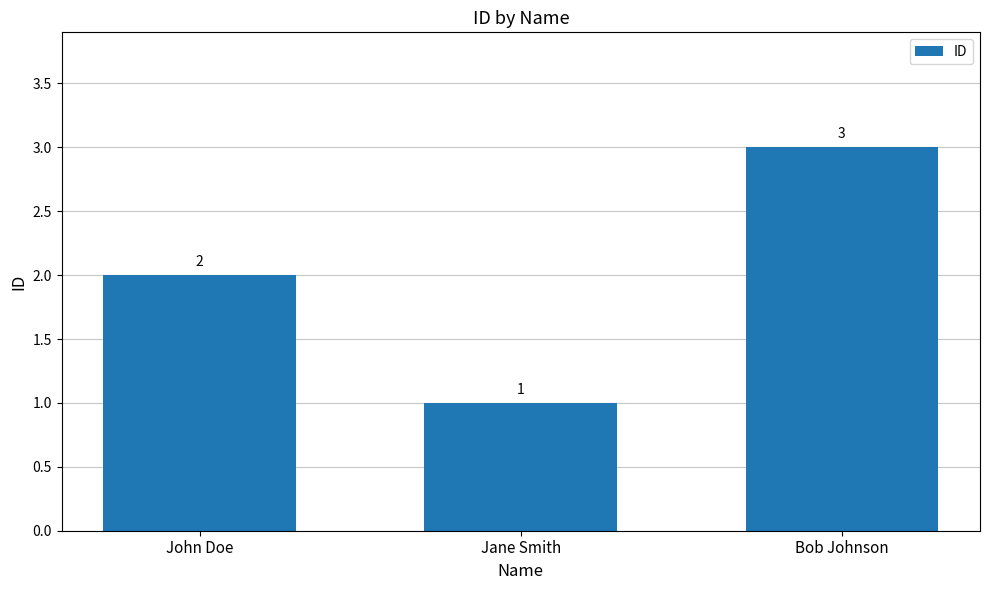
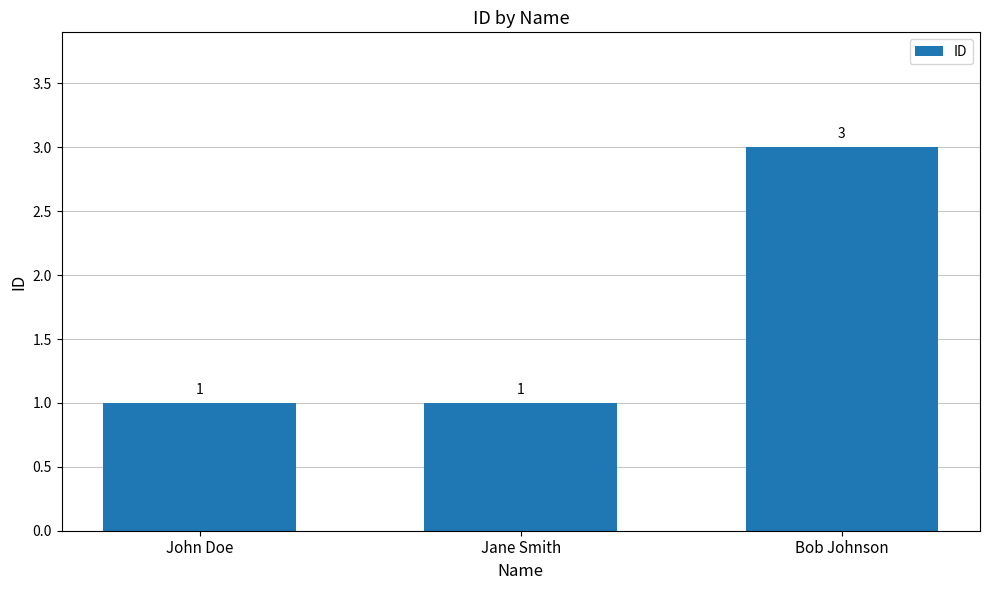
  {
-   "John Doe": 2,
+   "John Doe": 1,
    "Jane Smith": 1,
    "Bob Johnson": 3
  }
